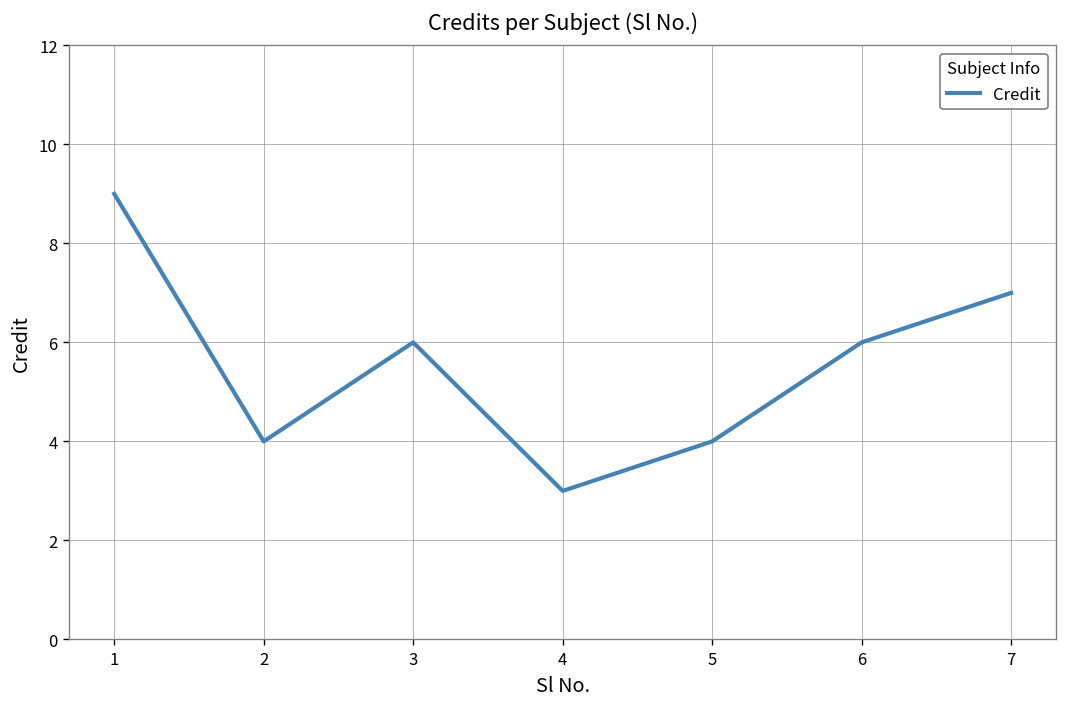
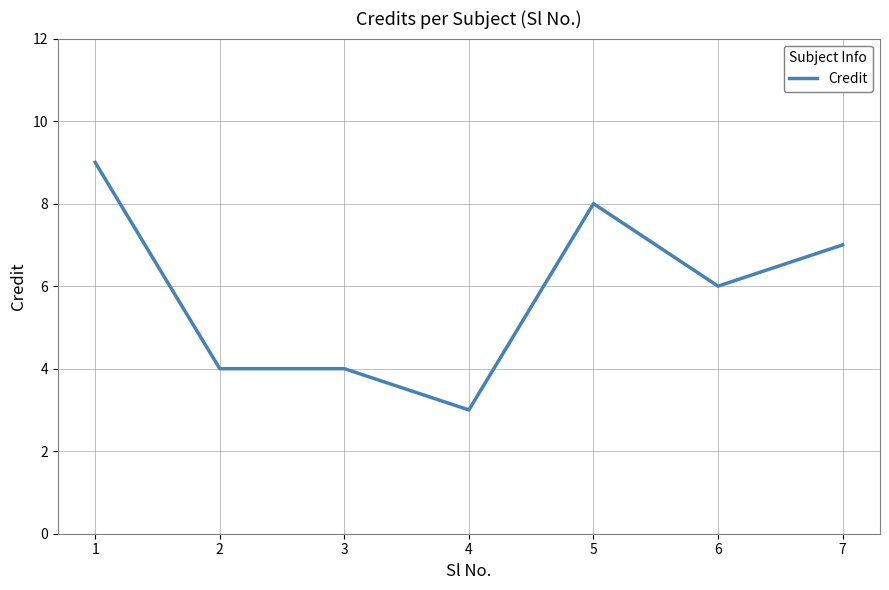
  {
    "1": 9,
    "2": 4,
-   "3": 6,
+   "3": 4,
    "4": 3,
-   "5": 4,
+   "5": 8,
    "6": 6,
    "7": 7
  }
